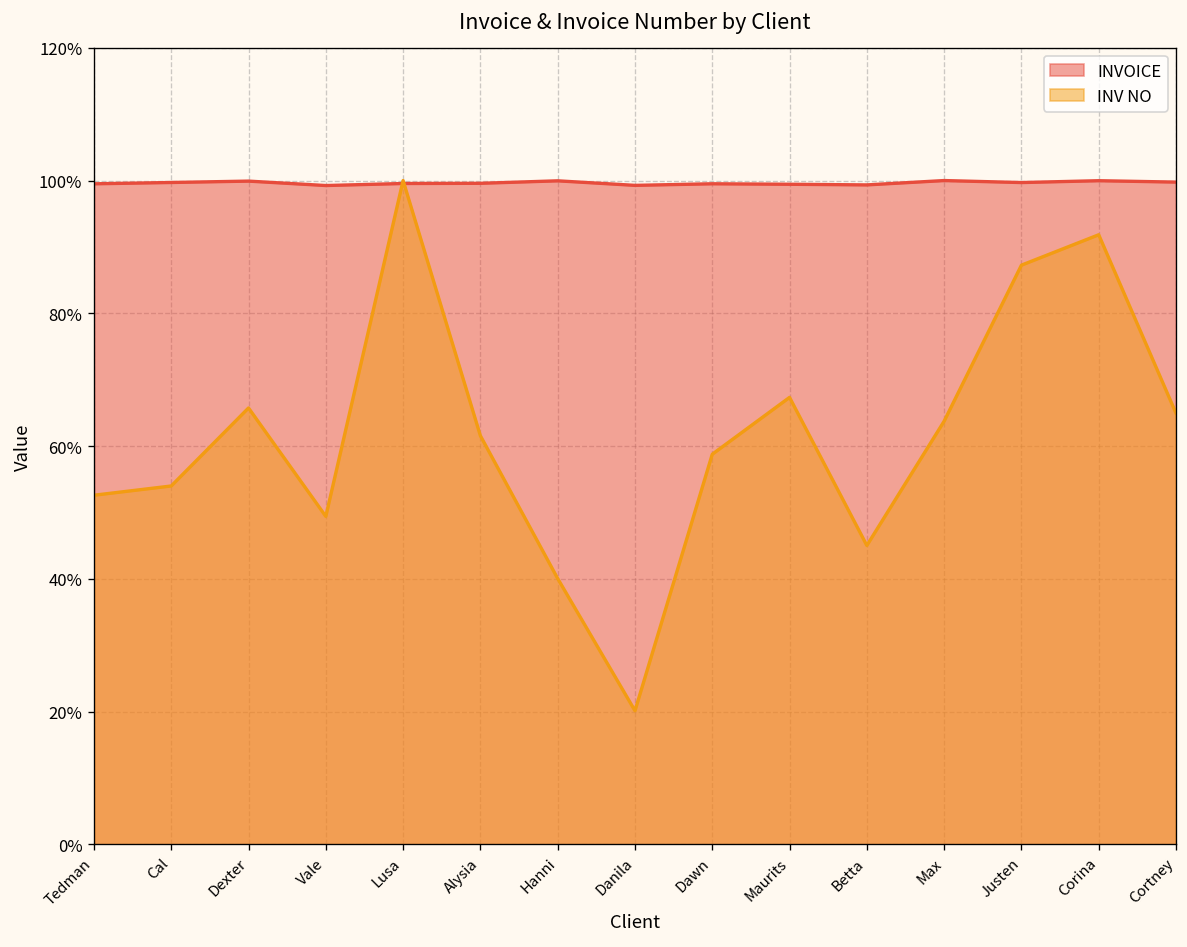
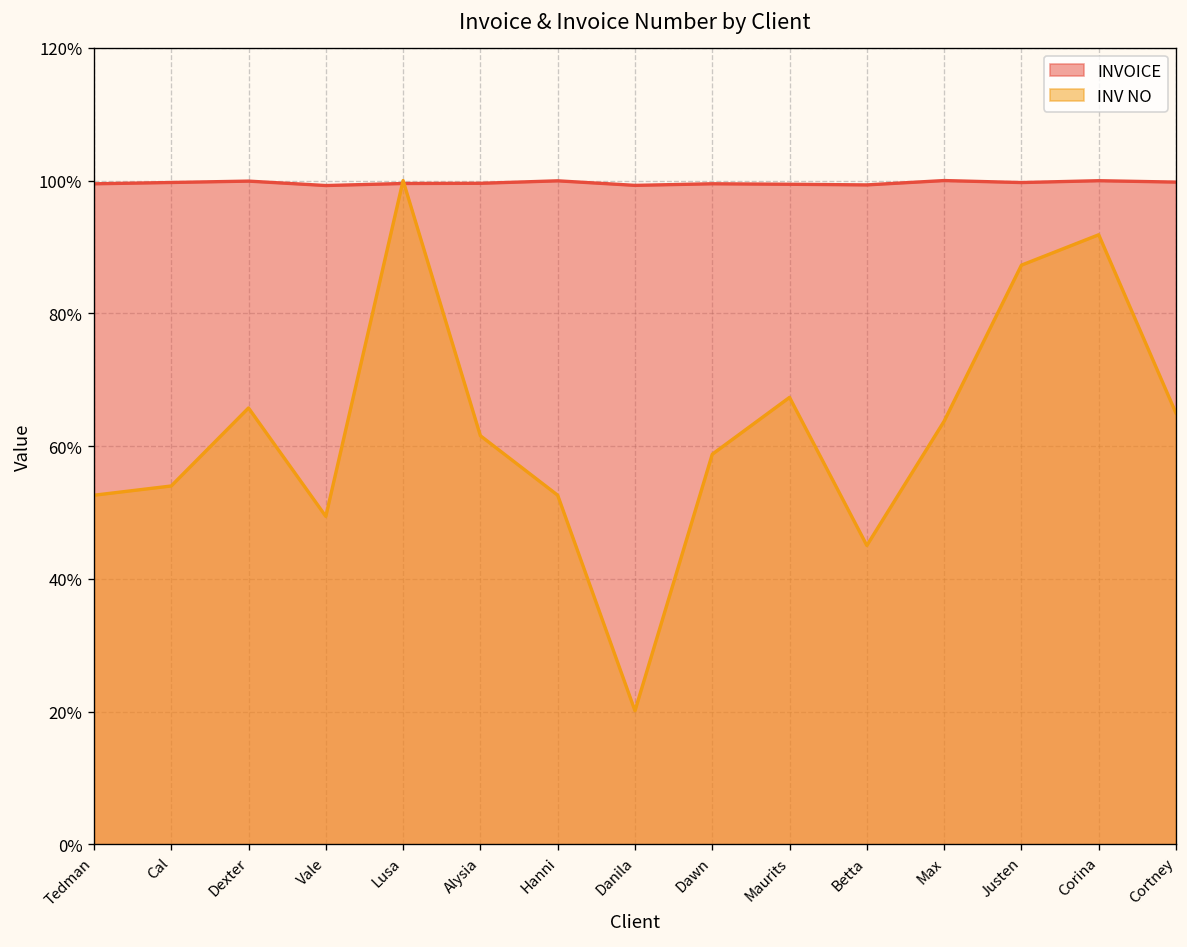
  {
    "INVOICE": {
      "Tedman": "100%",
      "Cal": "100%",
      "Dexter": "100%",
      "Vale": "99%",
      "Alysia": "100%",
      "Hanni": "100%",
      "Danila": "99%",
      "Dawn": "100%",
      "Maurits": "99%",
      "Betta": "99%",
      "Max": "100%",
      "Justen": "100%",
      "Corina": "100%",
      "Cortney": "100%"
    },
    "INV NO": {
      "Tedman": "53%",
      "Cal": "54%",
      "Dexter": "66%",
      "Vale": "49%",
      "Alysia": "62%",
-     "Hanni": "40%",
+     "Hanni": "53%",
      "Danila": "20%",
      "Dawn": "59%",
      "Maurits": "67%",
      "Betta": "45%",
      "Max": "64%",
      "Justen": "87%",
      "Corina": "92%",
      "Cortney": "65%"
    }
  }
